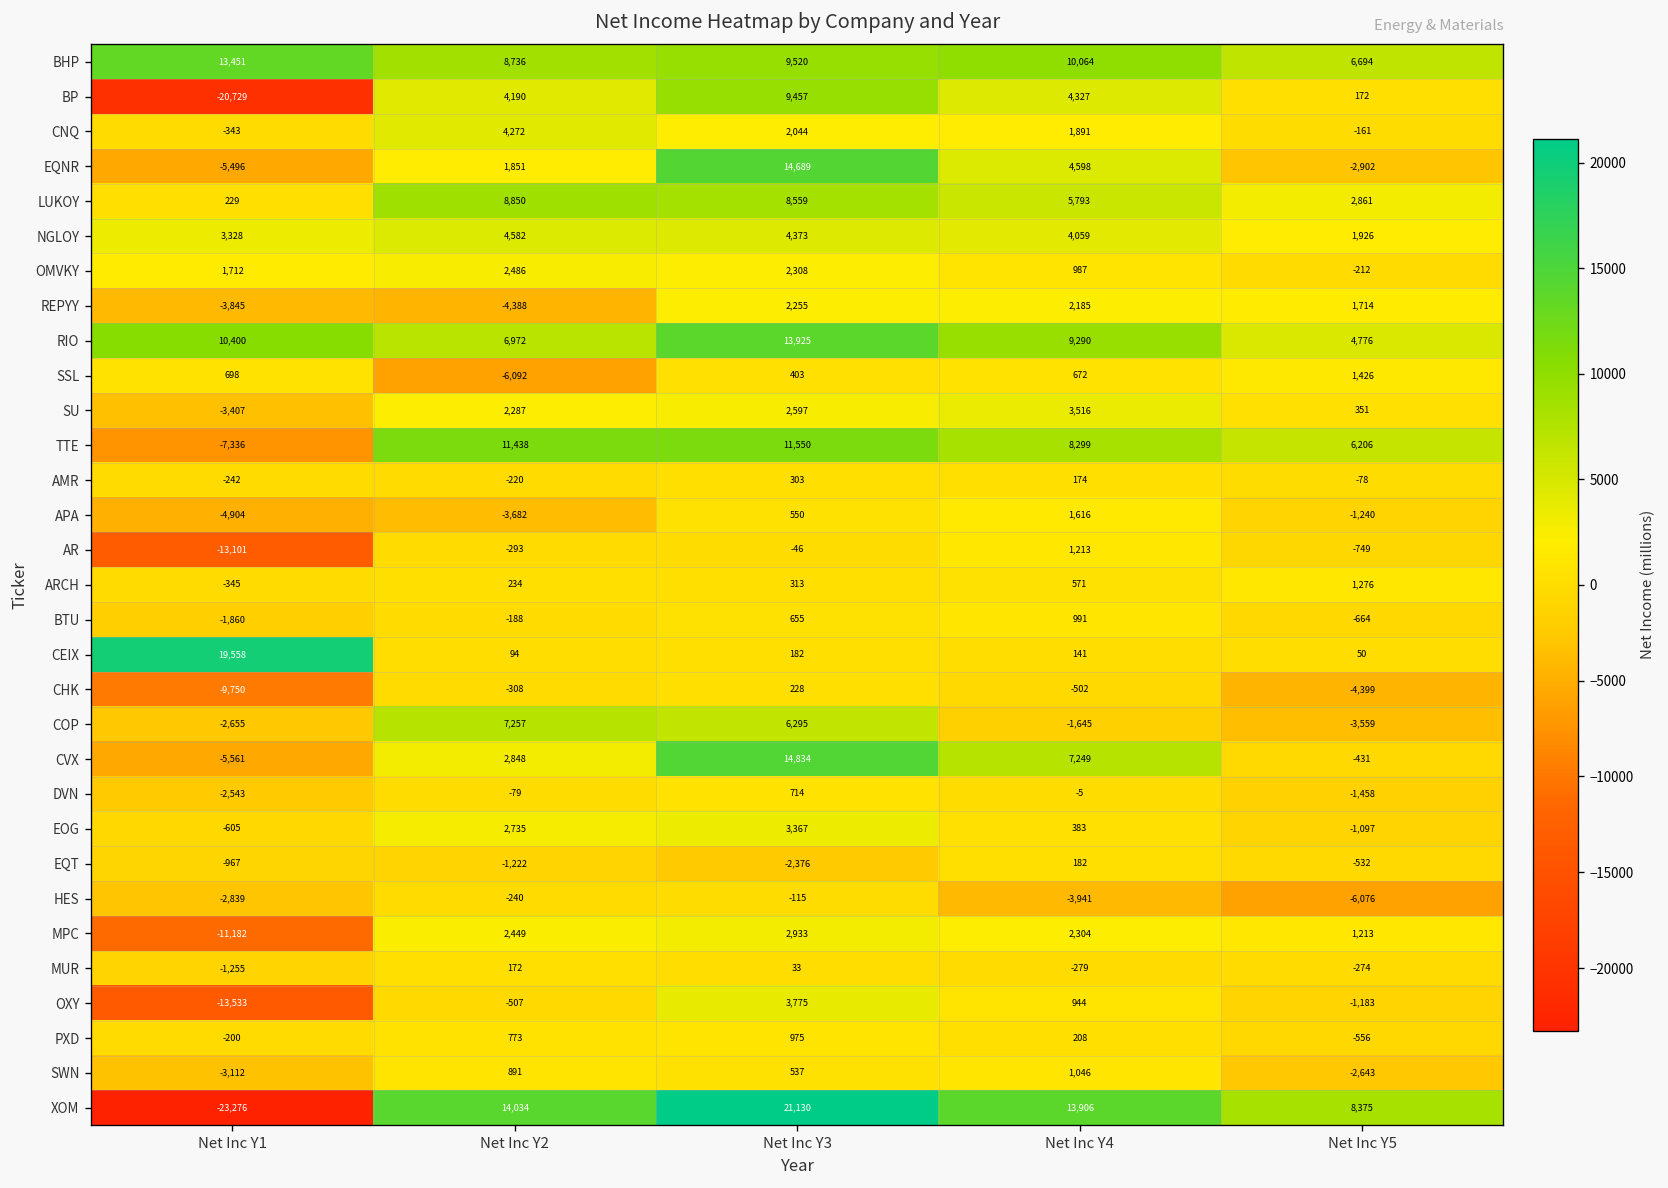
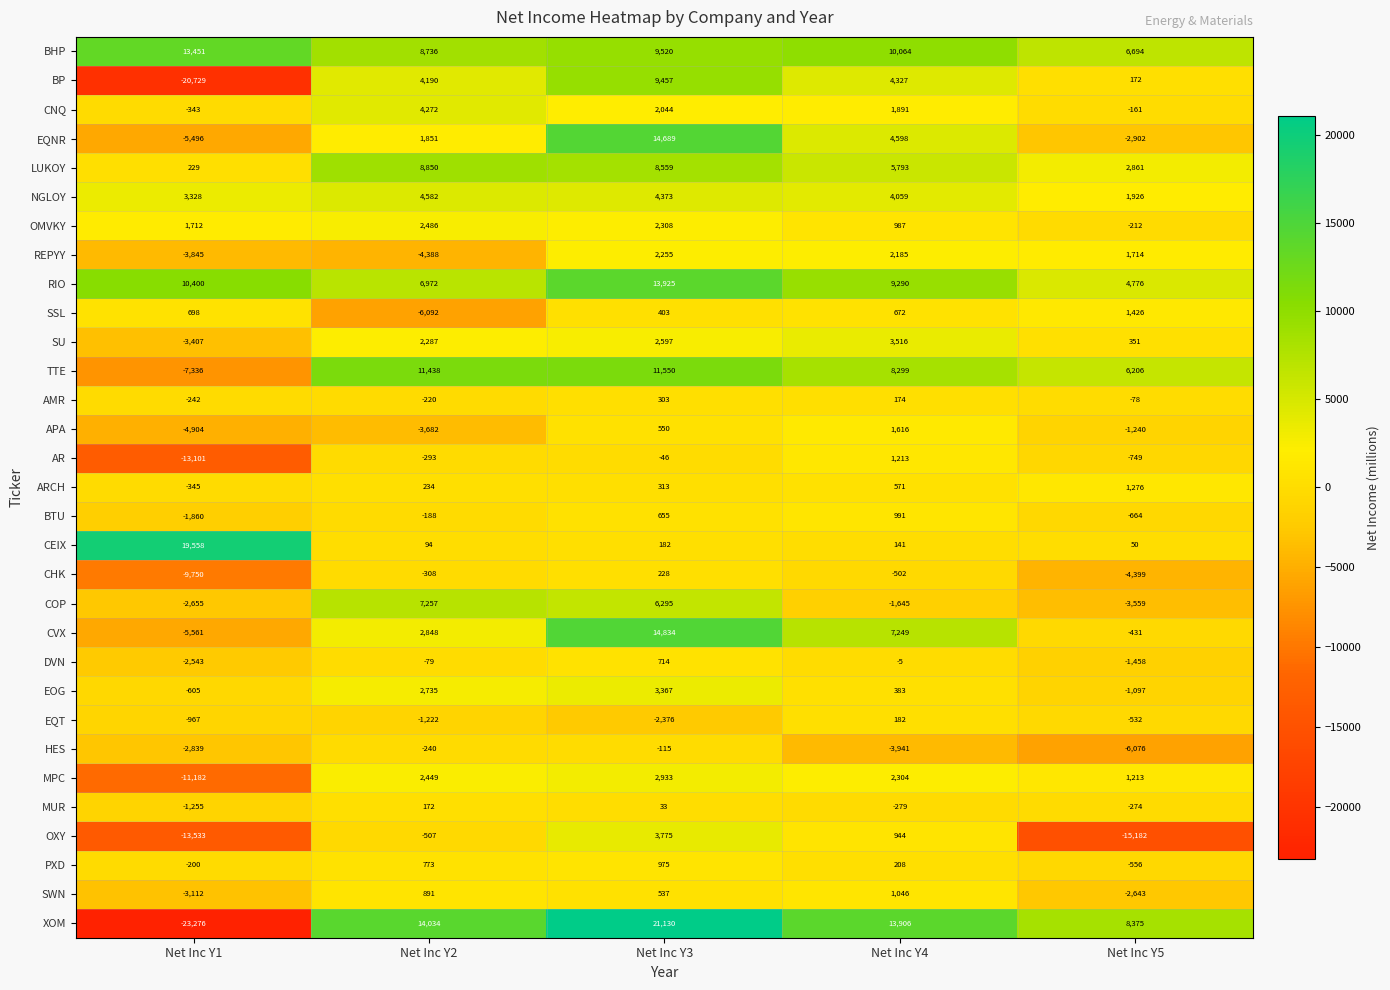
  {
    "BHP": {
      "Net Inc Y1": "13,451",
      "Net Inc Y2": "8,736",
      "Net Inc Y3": "9,520",
      "Net Inc Y4": "10,064",
      "Net Inc Y5": "6,694"
    },
    "BP": {
      "Net Inc Y1": "-20,729",
      "Net Inc Y2": "4,190",
      "Net Inc Y3": "9,457",
      "Net Inc Y4": "4,327",
      "Net Inc Y5": "172"
    },
    "CNQ": {
      "Net Inc Y1": "-343",
      "Net Inc Y2": "4,272",
      "Net Inc Y3": "2,044",
      "Net Inc Y4": "1,891",
      "Net Inc Y5": "-161"
    },
    "EQNR": {
      "Net Inc Y1": "-5,496",
      "Net Inc Y2": "1,851",
      "Net Inc Y3": "14,689",
      "Net Inc Y4": "4,598",
      "Net Inc Y5": "-2,902"
    },
    "LUKOY": {
      "Net Inc Y1": "229",
      "Net Inc Y2": "8,850",
      "Net Inc Y3": "8,559",
      "Net Inc Y4": "5,793",
      "Net Inc Y5": "2,861"
    },
    "NGLOY": {
      "Net Inc Y1": "3,328",
      "Net Inc Y2": "4,582",
      "Net Inc Y3": "4,373",
      "Net Inc Y4": "4,059",
      "Net Inc Y5": "1,926"
    },
    "OMVKY": {
      "Net Inc Y1": "1,712",
      "Net Inc Y2": "2,486",
      "Net Inc Y3": "2,308",
      "Net Inc Y4": "987",
      "Net Inc Y5": "-212"
    },
    "REPYY": {
      "Net Inc Y1": "-3,845",
      "Net Inc Y2": "-4,388",
      "Net Inc Y3": "2,255",
      "Net Inc Y4": "2,185",
      "Net Inc Y5": "1,714"
    },
    "RIO": {
      "Net Inc Y1": "10,400",
      "Net Inc Y2": "6,972",
      "Net Inc Y3": "13,925",
      "Net Inc Y4": "9,290",
      "Net Inc Y5": "4,776"
    },
    "SSL": {
      "Net Inc Y1": "698",
      "Net Inc Y2": "-6,092",
      "Net Inc Y3": "403",
      "Net Inc Y4": "672",
      "Net Inc Y5": "1,426"
    },
    "SU": {
      "Net Inc Y1": "-3,407",
      "Net Inc Y2": "2,287",
      "Net Inc Y3": "2,597",
      "Net Inc Y4": "3,516",
      "Net Inc Y5": "351"
    },
    "TTE": {
      "Net Inc Y1": "-7,336",
      "Net Inc Y2": "11,438",
      "Net Inc Y3": "11,550",
      "Net Inc Y4": "8,299",
      "Net Inc Y5": "6,206"
    },
    "AMR": {
      "Net Inc Y1": "-242",
      "Net Inc Y2": "-220",
      "Net Inc Y3": "303",
      "Net Inc Y4": "174",
      "Net Inc Y5": "-78"
    },
    "APA": {
      "Net Inc Y1": "-4,904",
      "Net Inc Y2": "-3,682",
      "Net Inc Y3": "550",
      "Net Inc Y4": "1,616",
      "Net Inc Y5": "-1,240"
    },
    "AR": {
      "Net Inc Y1": "-13,101",
      "Net Inc Y2": "-293",
      "Net Inc Y3": "-46",
      "Net Inc Y4": "1,213",
      "Net Inc Y5": "-749"
    },
    "ARCH": {
      "Net Inc Y1": "-345",
      "Net Inc Y2": "234",
      "Net Inc Y3": "313",
      "Net Inc Y4": "571",
      "Net Inc Y5": "1,276"
    },
    "BTU": {
      "Net Inc Y1": "-1,860",
      "Net Inc Y2": "-188",
      "Net Inc Y3": "655",
      "Net Inc Y4": "991",
      "Net Inc Y5": "-664"
    },
    "CEIX": {
      "Net Inc Y1": "19,558",
      "Net Inc Y2": "94",
      "Net Inc Y3": "182",
      "Net Inc Y4": "141",
      "Net Inc Y5": "50"
    },
    "CHK": {
      "Net Inc Y1": "-9,750",
      "Net Inc Y2": "-308",
      "Net Inc Y3": "228",
      "Net Inc Y4": "-502",
      "Net Inc Y5": "-4,399"
    },
    "COP": {
      "Net Inc Y1": "-2,655",
      "Net Inc Y2": "7,257",
      "Net Inc Y3": "6,295",
      "Net Inc Y4": "-1,645",
      "Net Inc Y5": "-3,559"
    },
    "CVX": {
      "Net Inc Y1": "-5,561",
      "Net Inc Y2": "2,848",
      "Net Inc Y3": "14,834",
      "Net Inc Y4": "7,249",
      "Net Inc Y5": "-431"
    },
    "DVN": {
      "Net Inc Y1": "-2,543",
      "Net Inc Y2": "-79",
      "Net Inc Y3": "714",
      "Net Inc Y4": "-5",
      "Net Inc Y5": "-1,458"
    },
    "EOG": {
      "Net Inc Y1": "-605",
      "Net Inc Y2": "2,735",
      "Net Inc Y3": "3,367",
      "Net Inc Y4": "383",
      "Net Inc Y5": "-1,097"
    },
    "EQT": {
      "Net Inc Y1": "-967",
      "Net Inc Y2": "-1,222",
      "Net Inc Y3": "-2,376",
      "Net Inc Y4": "182",
      "Net Inc Y5": "-532"
    },
    "HES": {
      "Net Inc Y1": "-2,839",
      "Net Inc Y2": "-240",
      "Net Inc Y3": "-115",
      "Net Inc Y4": "-3,941",
      "Net Inc Y5": "-6,076"
    },
    "MPC": {
      "Net Inc Y1": "-11,182",
      "Net Inc Y2": "2,449",
      "Net Inc Y3": "2,933",
      "Net Inc Y4": "2,304",
      "Net Inc Y5": "1,213"
    },
    "MUR": {
      "Net Inc Y1": "-1,255",
      "Net Inc Y2": "172",
      "Net Inc Y3": "33",
      "Net Inc Y4": "-279",
      "Net Inc Y5": "-274"
    },
    "OXY": {
      "Net Inc Y1": "-13,533",
      "Net Inc Y2": "-507",
      "Net Inc Y3": "3,775",
      "Net Inc Y4": "944",
-     "Net Inc Y5": "-1,183"
+     "Net Inc Y5": "-15,182"
    },
    "PXD": {
      "Net Inc Y1": "-200",
      "Net Inc Y2": "773",
      "Net Inc Y3": "975",
      "Net Inc Y4": "208",
      "Net Inc Y5": "-556"
    },
    "SWN": {
      "Net Inc Y1": "-3,112",
      "Net Inc Y2": "891",
      "Net Inc Y3": "537",
      "Net Inc Y4": "1,046",
      "Net Inc Y5": "-2,643"
    },
    "XOM": {
      "Net Inc Y1": "-23,276",
      "Net Inc Y2": "14,034",
      "Net Inc Y3": "21,130",
      "Net Inc Y4": "13,906",
      "Net Inc Y5": "8,375"
    }
  }
